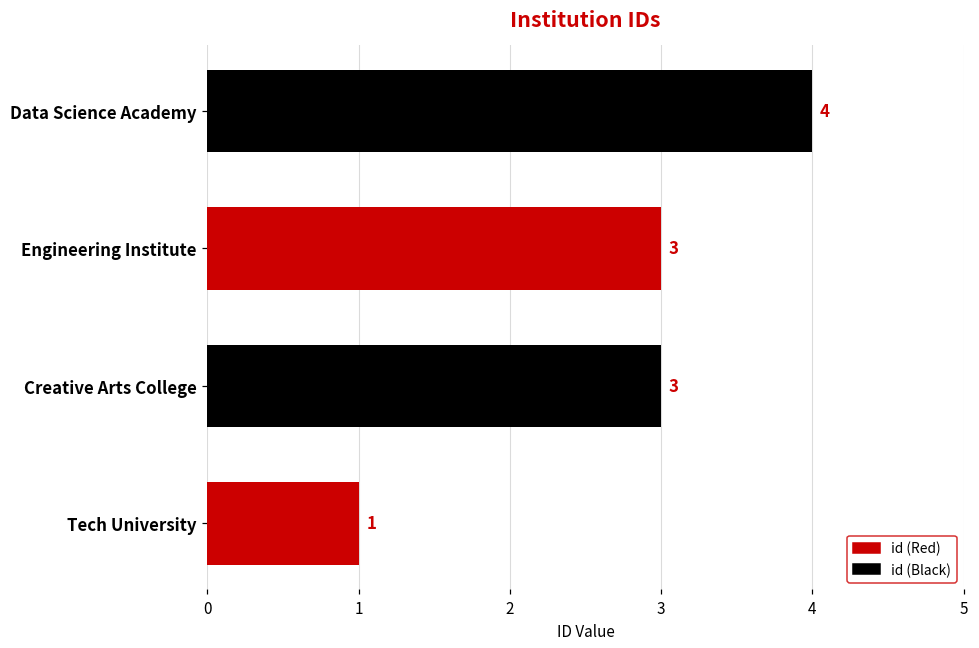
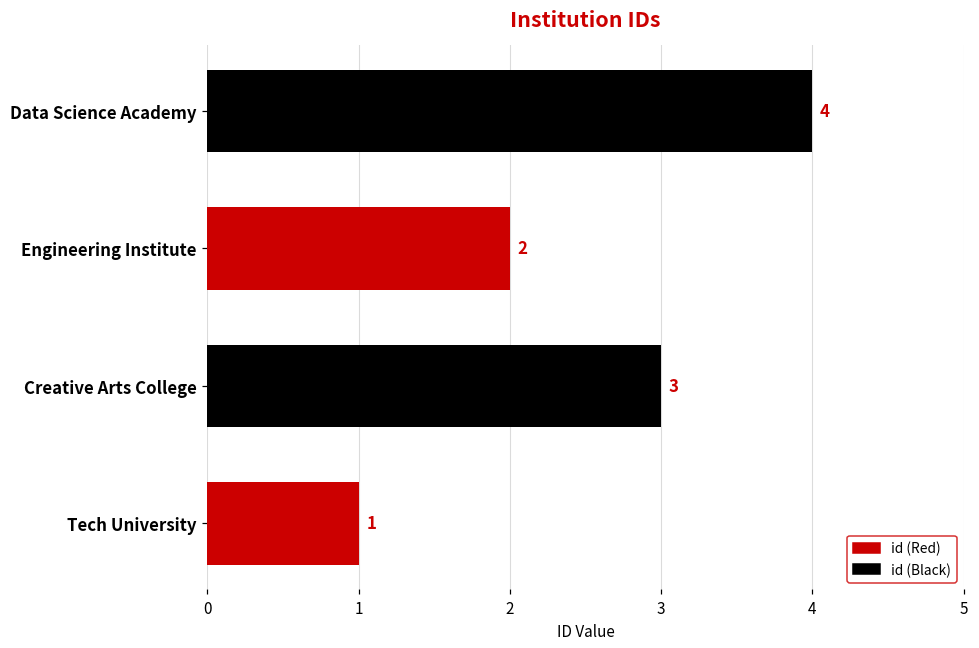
  {
    "Data Science Academy": 4,
-   "Engineering Institute": 3,
+   "Engineering Institute": 2,
    "Creative Arts College": 3,
    "Tech University": 1
  }
